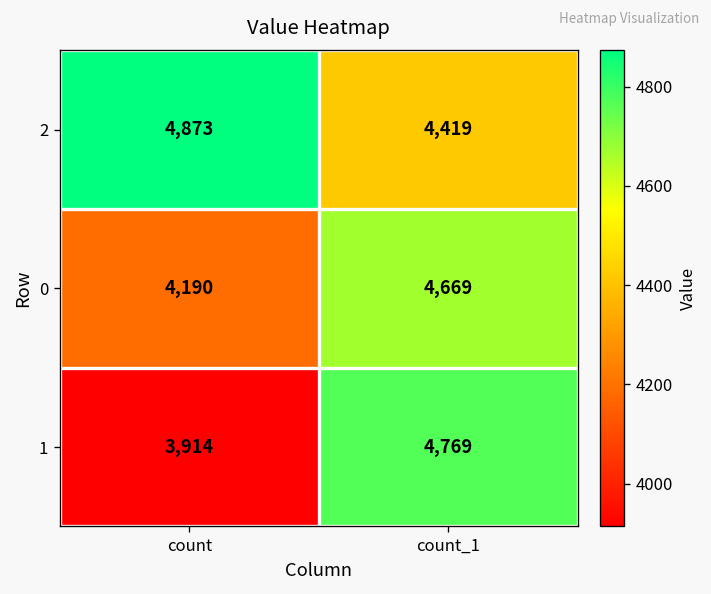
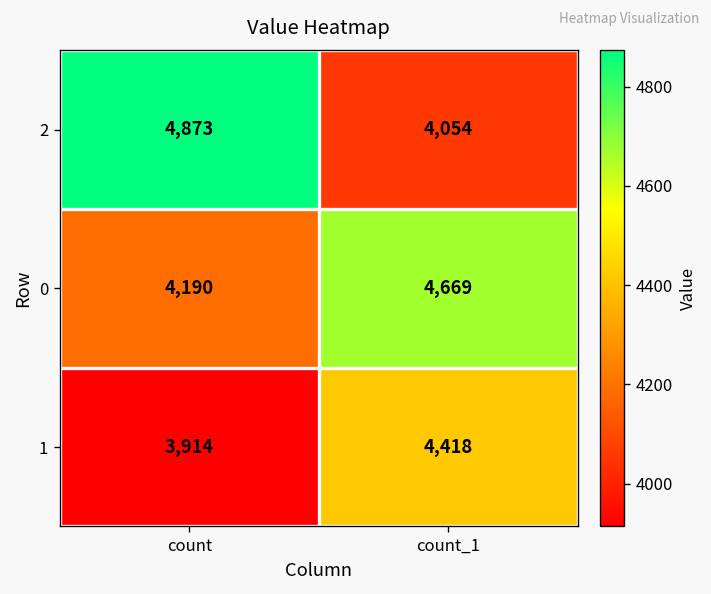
  {
    "2": {
      "count": "4,873",
-     "count_1": "4,419"
+     "count_1": "4,054"
    },
    "0": {
      "count": "4,190",
      "count_1": "4,669"
    },
    "1": {
      "count": "3,914",
-     "count_1": "4,769"
+     "count_1": "4,418"
    }
  }
